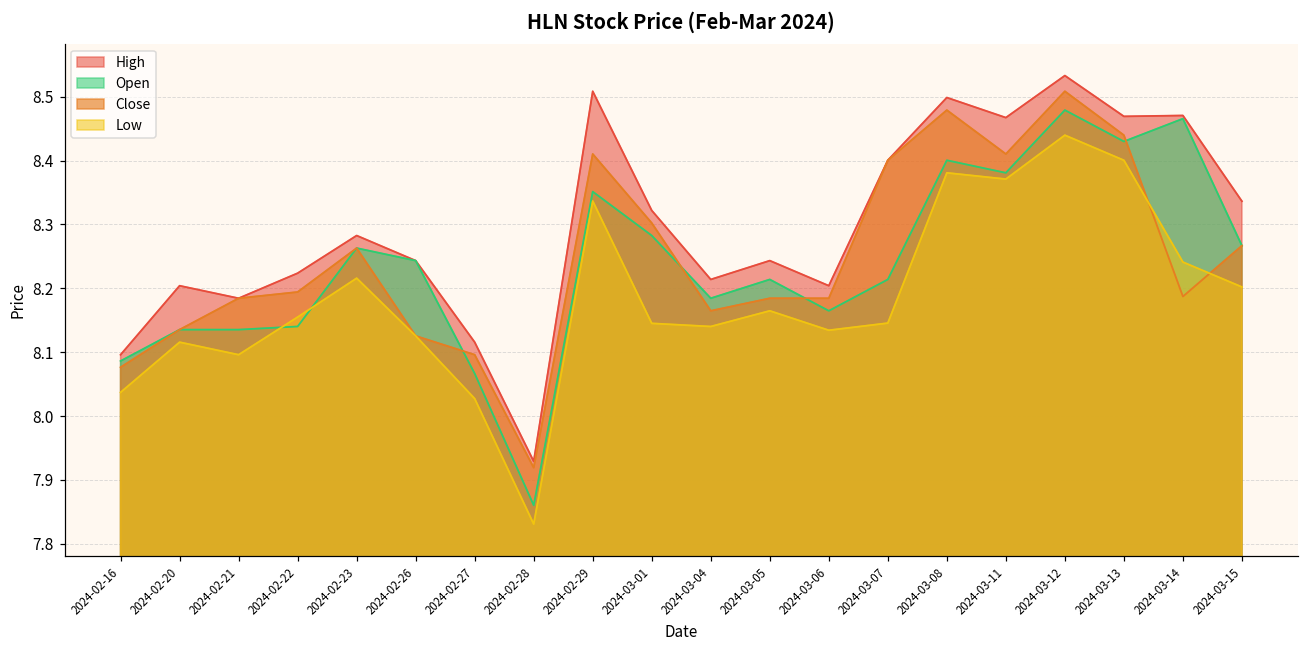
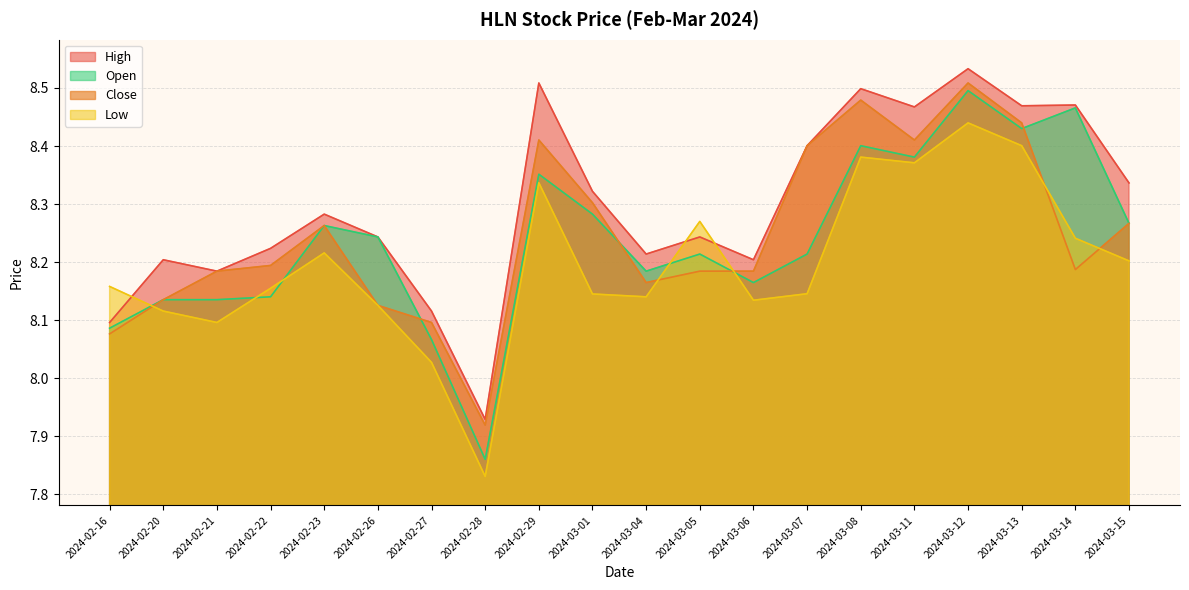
  {
    "Open": {
      "2024-02-16": 8.09,
      "2024-02-21": 8.14,
      "2024-02-22": 8.14,
      "2024-02-27": 8.07,
      "2024-02-28": 7.86,
      "2024-02-29": 8.35,
      "2024-03-01": 8.28,
      "2024-03-04": 8.18,
      "2024-03-05": 8.21,
      "2024-03-06": 8.16,
      "2024-03-07": 8.21,
      "2024-03-08": 8.40,
      "2024-03-11": 8.38,
-     "2024-03-12": 8.48,
+     "2024-03-12": 8.50,
      "2024-03-13": 8.43,
      "2024-03-14": 8.47
    },
    "Low": {
-     "2024-02-16": 8.04,
+     "2024-02-16": 8.16,
      "2024-02-20": 8.12,
      "2024-02-21": 8.10,
      "2024-02-22": 8.15,
      "2024-02-23": 8.22,
      "2024-02-27": 8.03,
      "2024-02-28": 7.83,
      "2024-02-29": 8.34,
      "2024-03-01": 8.15,
      "2024-03-04": 8.14,
-     "2024-03-05": 8.16,
+     "2024-03-05": 8.27,
      "2024-03-06": 8.13,
      "2024-03-07": 8.15,
      "2024-03-08": 8.38,
      "2024-03-11": 8.37,
      "2024-03-12": 8.44,
      "2024-03-13": 8.40,
      "2024-03-14": 8.24,
      "2024-03-15": 8.20
    }
  }
